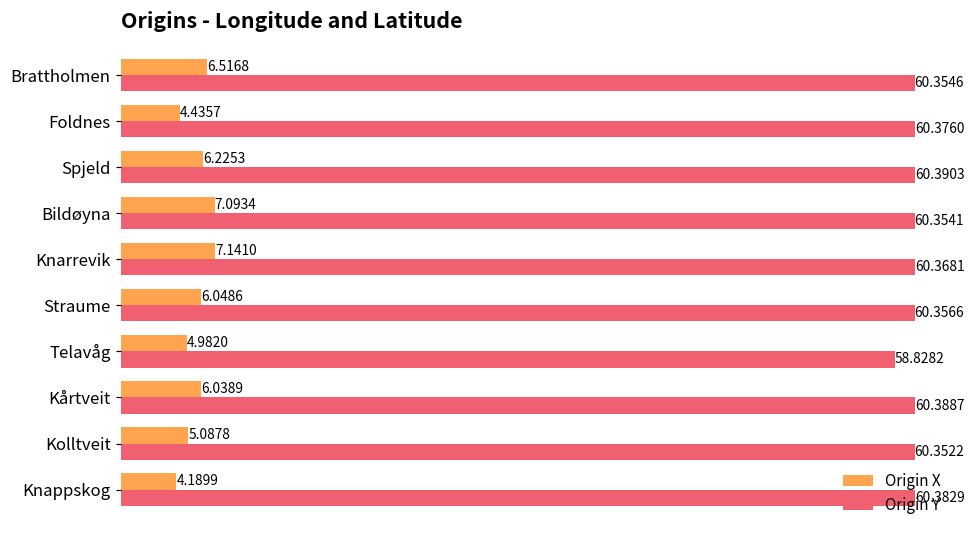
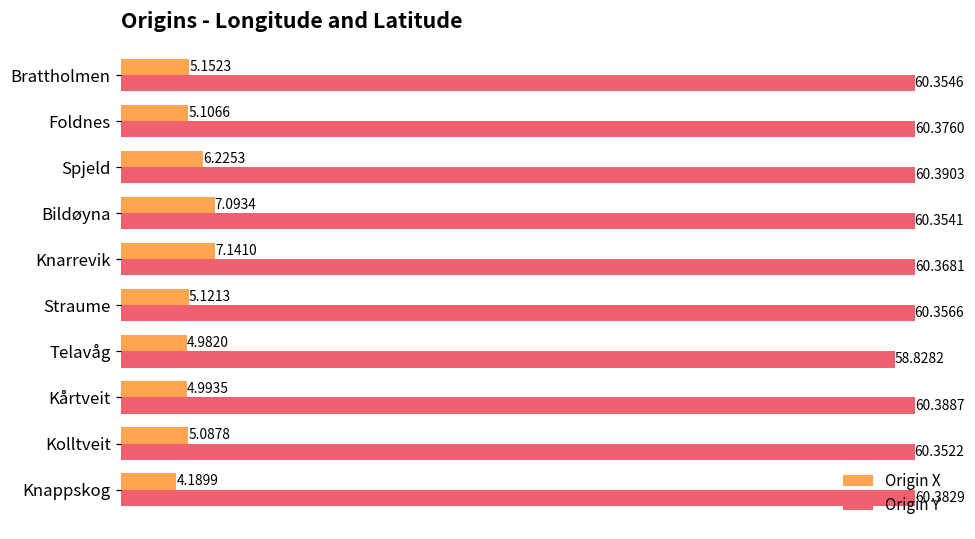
  {
    "Origin X": {
-     "Brattholmen": 6.5168,
-     "Foldnes": 4.4357,
+     "Brattholmen": 5.1523,
+     "Foldnes": 5.1066,
      "Spjeld": 6.2253,
      "Bildøyna": 7.0934,
      "Knarrevik": 7.1410,
-     "Straume": 6.0486,
+     "Straume": 5.1213,
      "Telavåg": 4.9820,
-     "Kårtveit": 6.0389,
+     "Kårtveit": 4.9935,
      "Kolltveit": 5.0878,
      "Knappskog": 4.1899
    },
    "Origin Y": {
      "Brattholmen": 60.3546,
      "Foldnes": 60.3760,
      "Spjeld": 60.3903,
      "Bildøyna": 60.3541,
      "Knarrevik": 60.3681,
      "Straume": 60.3566,
      "Telavåg": 58.8282,
      "Kårtveit": 60.3887,
      "Kolltveit": 60.3522,
      "Knappskog": 60.3829
    }
  }
